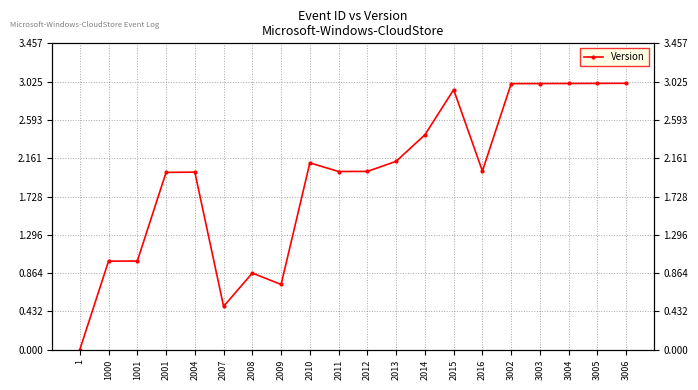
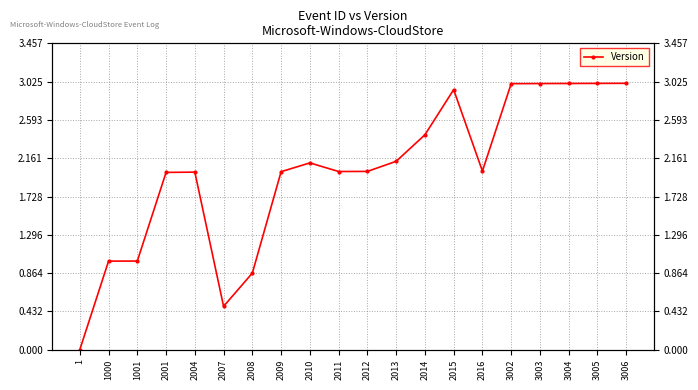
  {
    "1": 0.0,
    "1000": 1.0,
    "1001": 1.0,
    "2001": 2.0,
    "2004": 2.0,
    "2007": 0.5,
    "2008": 0.9,
-   "2009": 0.7,
+   "2009": 2.0,
    "2010": 2.1,
    "2011": 2.0,
    "2012": 2.0,
    "2013": 2.1,
    "2014": 2.4,
    "2015": 2.9,
    "2016": 2.0,
    "3002": 3.0,
    "3003": 3.0,
    "3004": 3.0,
    "3005": 3.0,
    "3006": 3.0
  }
